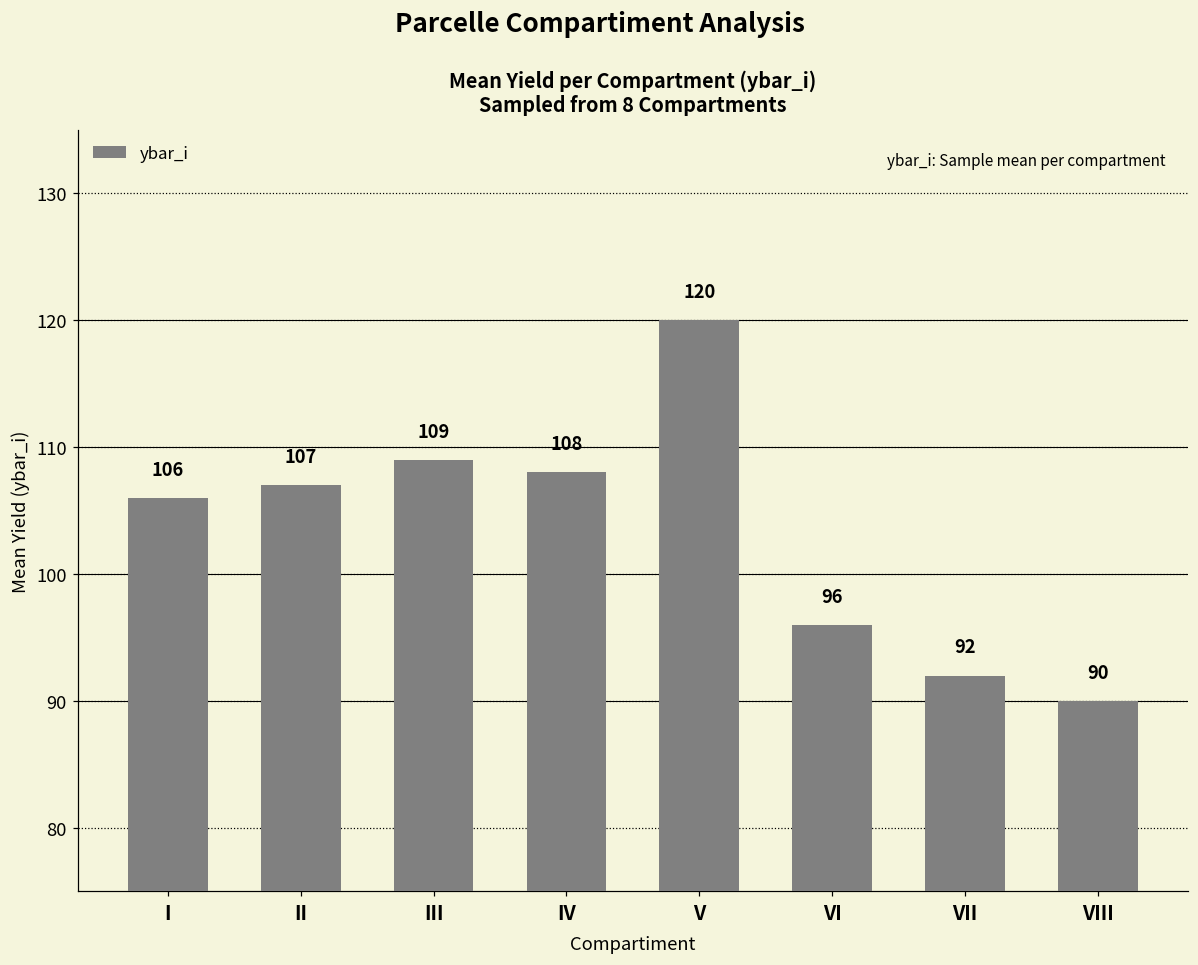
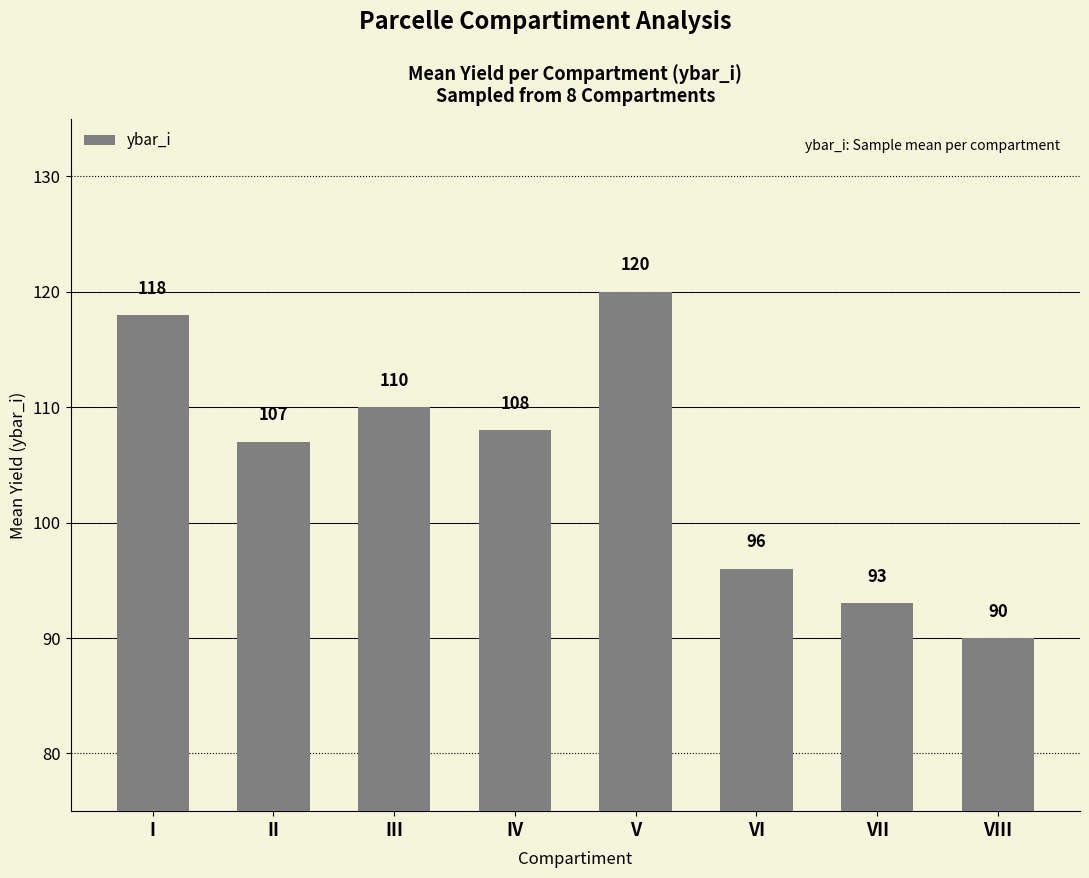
  {
-   "I": 106,
+   "I": 118,
    "II": 107,
-   "III": 109,
+   "III": 110,
    "IV": 108,
    "V": 120,
    "VI": 96,
-   "VII": 92,
+   "VII": 93,
    "VIII": 90
  }
